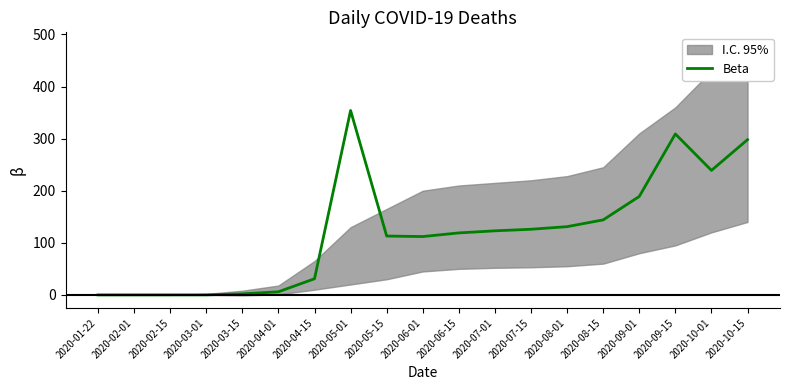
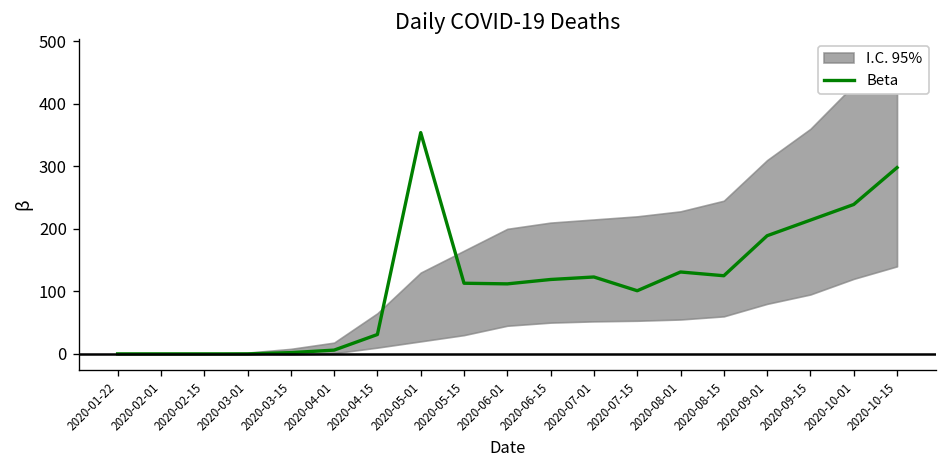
  {
    "Beta": {
      "2020-03-15": 0,
      "2020-04-01": 10,
      "2020-04-15": 30,
      "2020-05-01": 350,
      "2020-05-15": 110,
      "2020-06-01": 110,
      "2020-06-15": 120,
      "2020-07-01": 120,
-     "2020-07-15": 130,
+     "2020-07-15": 100,
      "2020-08-01": 130,
-     "2020-08-15": 140,
+     "2020-08-15": 130,
      "2020-09-01": 190,
-     "2020-09-15": 310,
+     "2020-09-15": 210,
      "2020-10-01": 240,
      "2020-10-15": 300
    }
  }
